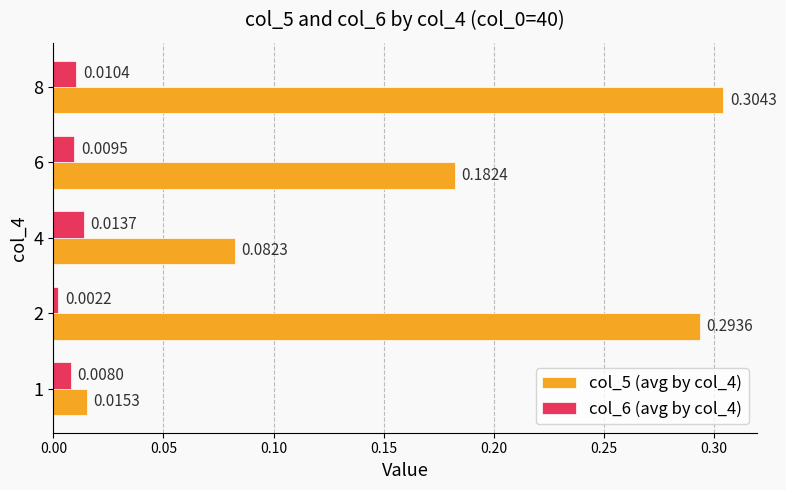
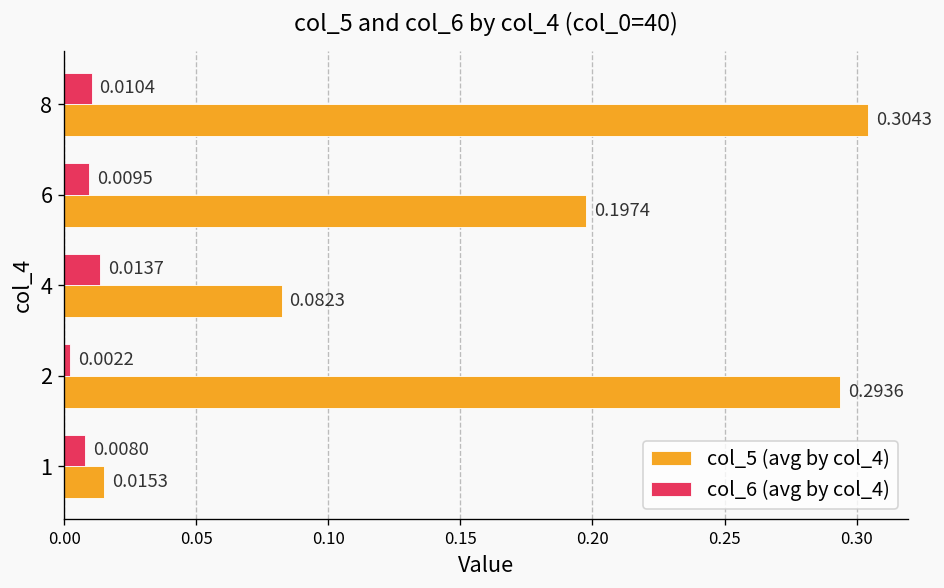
  {
    "col_5 (avg by col_4)": {
      "8": 0.3043,
-     "6": 0.1824,
+     "6": 0.1974,
      "4": 0.0823,
      "2": 0.2936,
      "1": 0.0153
    },
    "col_6 (avg by col_4)": {
      "8": 0.0104,
      "6": 0.0095,
      "4": 0.0137,
      "2": 0.0022,
      "1": 0.0080
    }
  }
